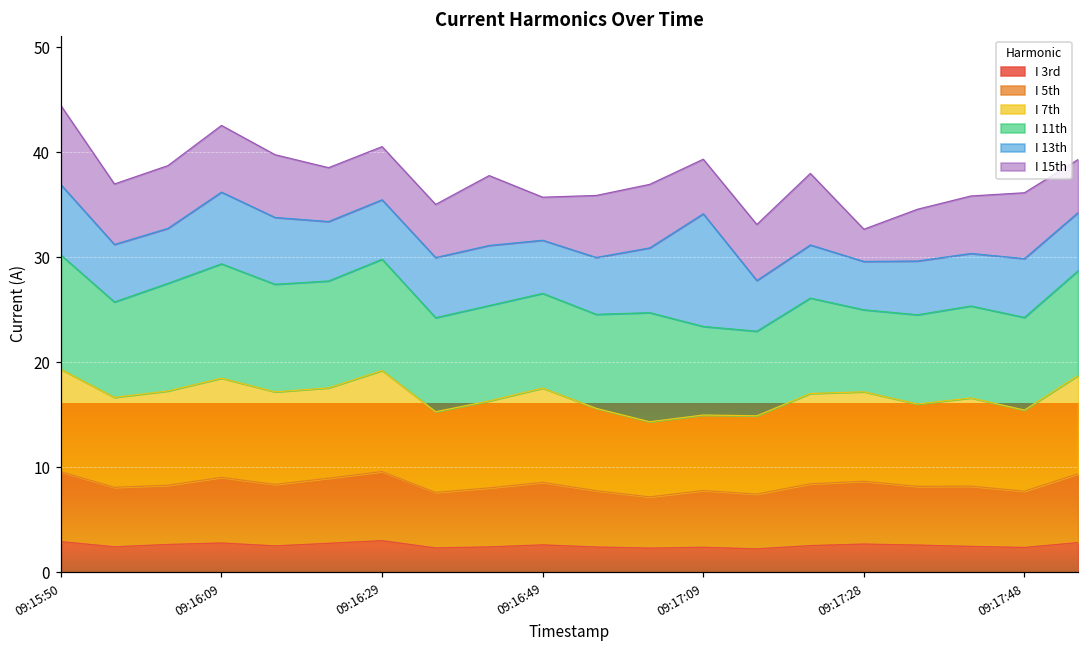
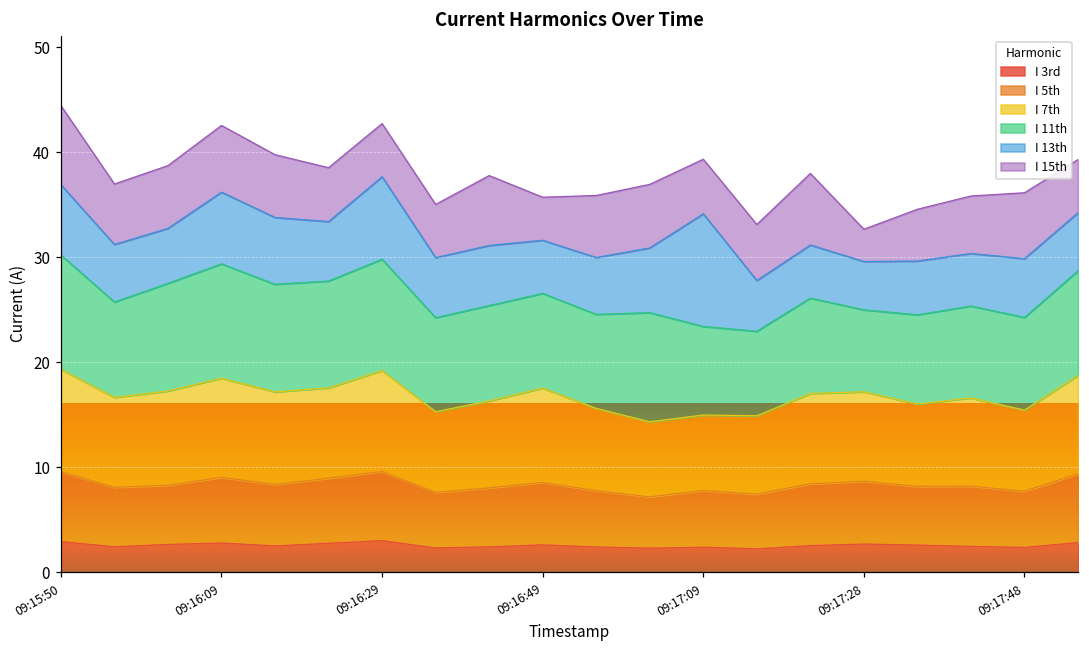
  {
    "I 7th": {
      "09:15:50": 10,
      "09:16:09": 9,
      "09:16:29": 10,
      "09:16:49": 9,
      "09:17:09": 7,
      "09:17:28": 9,
      "09:17:48": 8
    },
    "I 11th": {
      "09:15:50": 11,
      "09:16:09": 11,
      "09:16:29": 11,
      "09:16:49": 9,
      "09:17:09": 8,
      "09:17:28": 8,
      "09:17:48": 9
    },
    "I 13th": {
      "09:15:50": 7,
      "09:16:09": 7,
-     "09:16:29": 6,
+     "09:16:29": 8,
      "09:16:49": 5,
      "09:17:09": 11,
      "09:17:28": 5,
      "09:17:48": 6
    },
    "I 15th": {
      "09:15:50": 8,
      "09:16:09": 6,
      "09:16:29": 5,
      "09:16:49": 4,
      "09:17:09": 5,
      "09:17:28": 3,
      "09:17:48": 6
    }
  }
